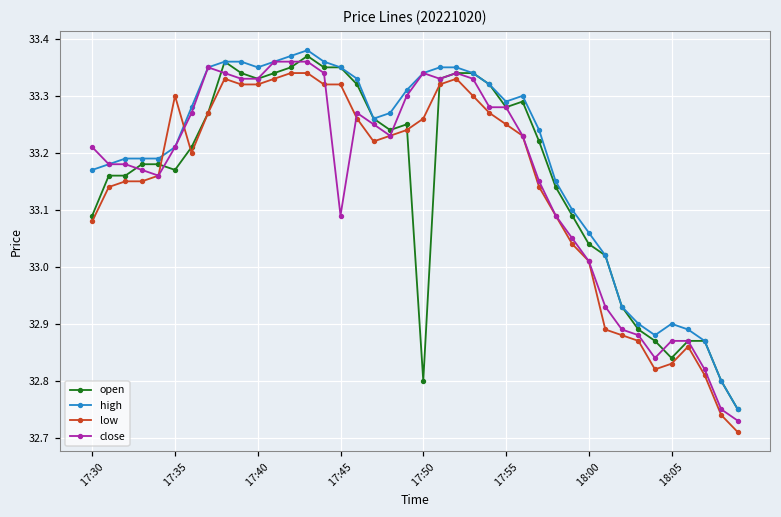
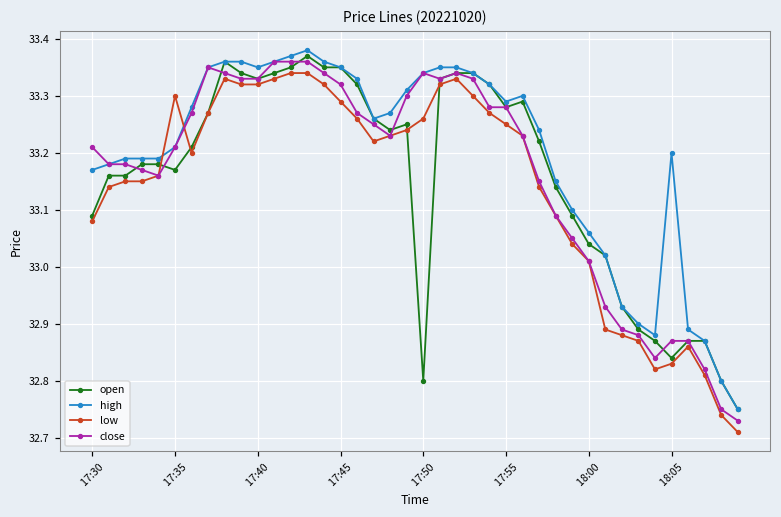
  {
    "open": {
      "17:30": 33.09,
      "17:35": 33.17,
      "17:50": 32.80,
      "18:00": 33.04,
      "18:05": 32.84
    },
    "high": {
      "17:30": 33.17,
      "17:40": 33.35,
      "17:55": 33.29,
      "18:00": 33.06,
-     "18:05": 32.9
+     "18:05": 33.2
    },
    "low": {
      "17:30": 33.08,
      "17:35": 33.30,
      "17:40": 33.32,
-     "17:45": 33.32,
+     "17:45": 33.29,
      "17:50": 33.26,
      "17:55": 33.25,
      "18:05": 32.83
    },
    "close": {
      "17:30": 33.21,
-     "17:45": 33.09,
+     "17:45": 33.32,
      "18:05": 32.87
    }
  }
